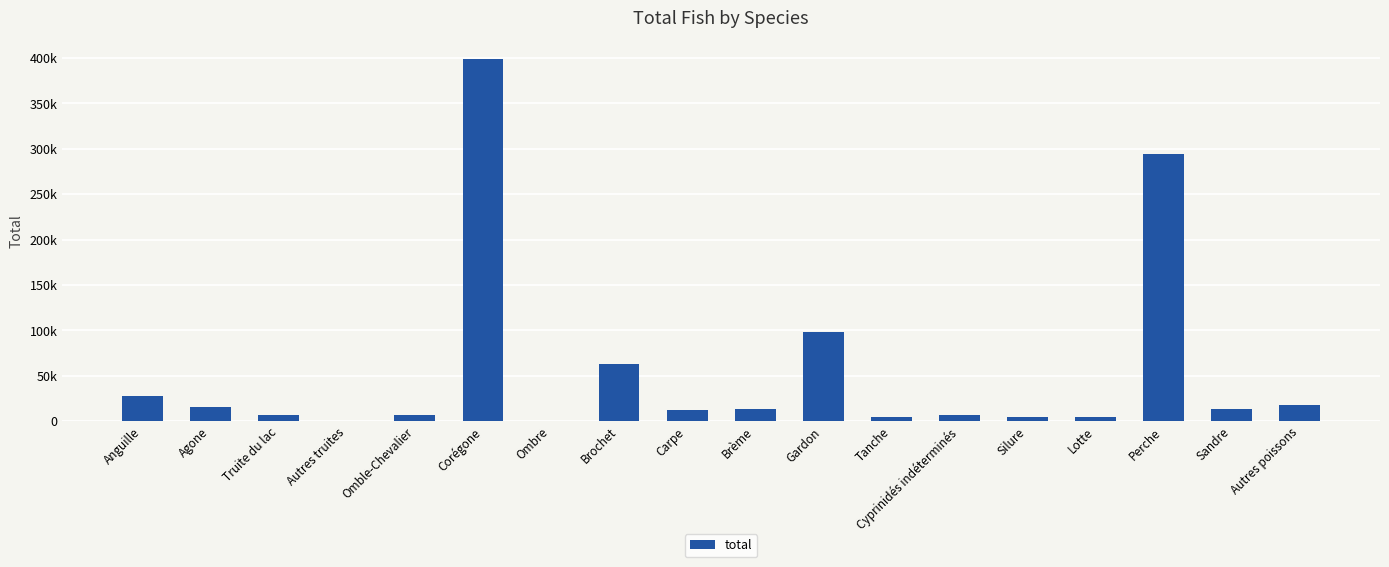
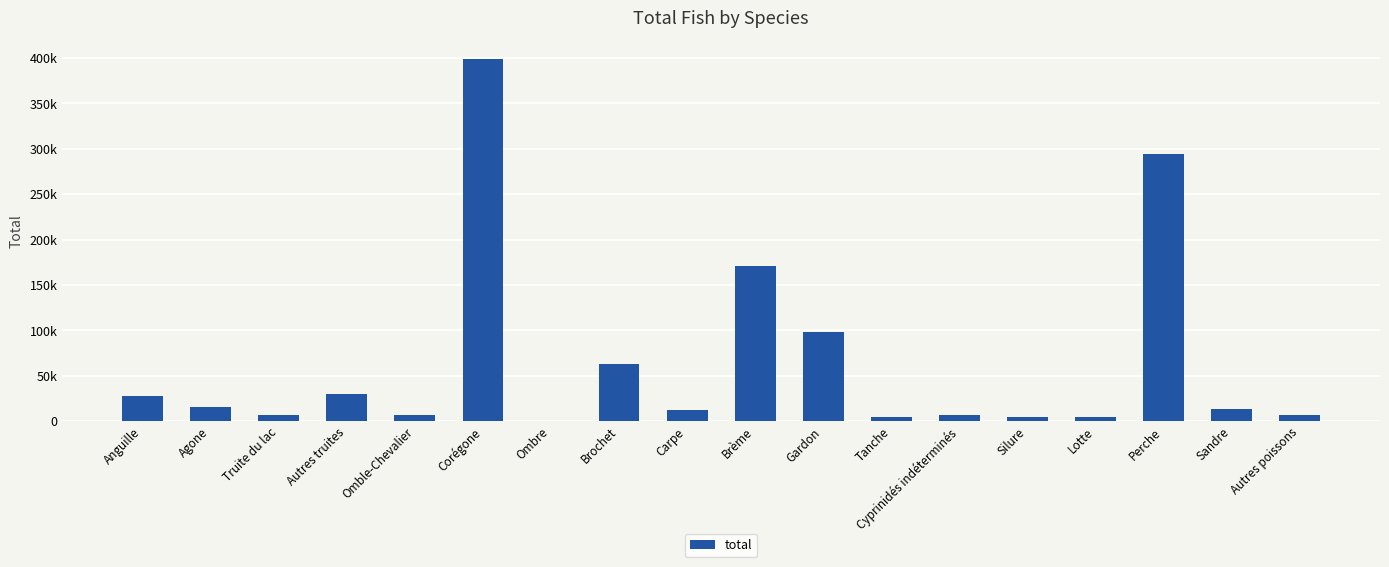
  {
    "Anguille": 30000,
    "Agone": 20000,
    "Truite du lac": 10000,
-   "Autres truites": 0,
+   "Autres truites": 30000,
    "Omble-Chevalier": 10000,
    "Corégone": 400000,
    "Brochet": 60000,
    "Carpe": 10000,
-   "Brème": 10000,
+   "Brème": 170000,
    "Gardon": 100000,
    "Tanche": 0,
    "Cyprinidés indéterminés": 10000,
    "Silure": 0,
    "Lotte": 10000,
    "Perche": 290000,
    "Sandre": 10000,
-   "Autres poissons": 20000
+   "Autres poissons": 10000
  }
